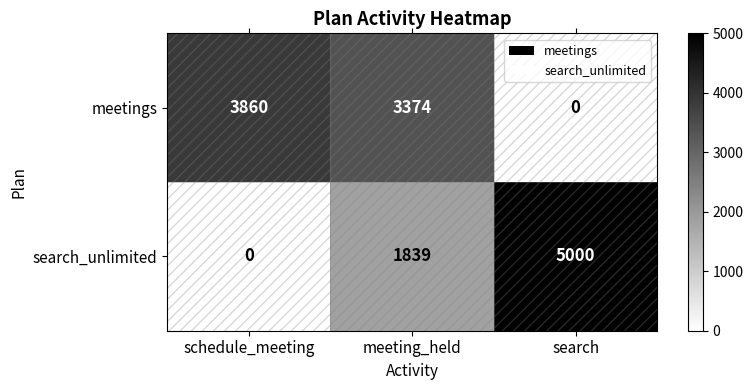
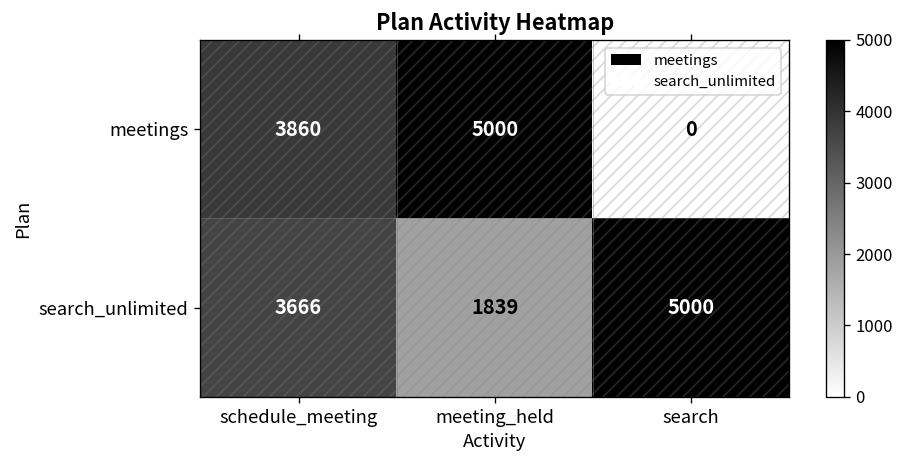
  {
    "meetings": {
      "schedule_meeting": 3860,
-     "meeting_held": 3374,
+     "meeting_held": 5000,
      "search": 0
    },
    "search_unlimited": {
-     "schedule_meeting": 0,
+     "schedule_meeting": 3666,
      "meeting_held": 1839,
      "search": 5000
    }
  }
